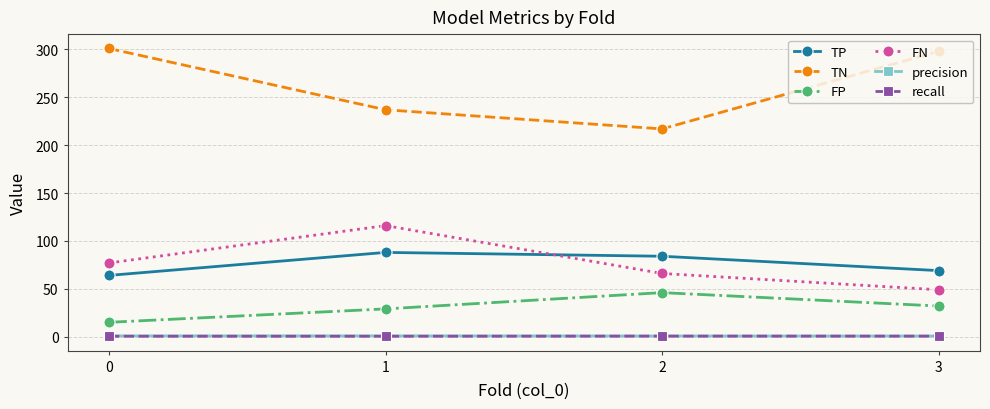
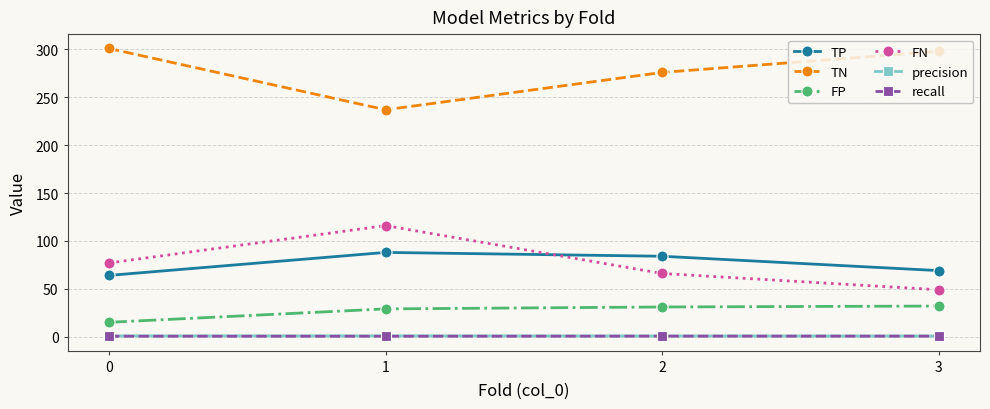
  {
    "TP": {
      "0": 60,
      "1": 90,
      "2": 80,
      "3": 70
    },
    "TN": {
      "0": 300,
      "1": 240,
-     "2": 220
+     "2": 280
    },
    "FP": {
      "0": 20,
      "1": 30,
-     "2": 50,
+     "2": 30,
      "3": 30
    },
    "FN": {
      "0": 80,
      "1": 120,
      "2": 70,
      "3": 50
    },
    "recall": {
      "0": 0,
      "1": 0,
      "2": 0,
      "3": 0
    }
  }
